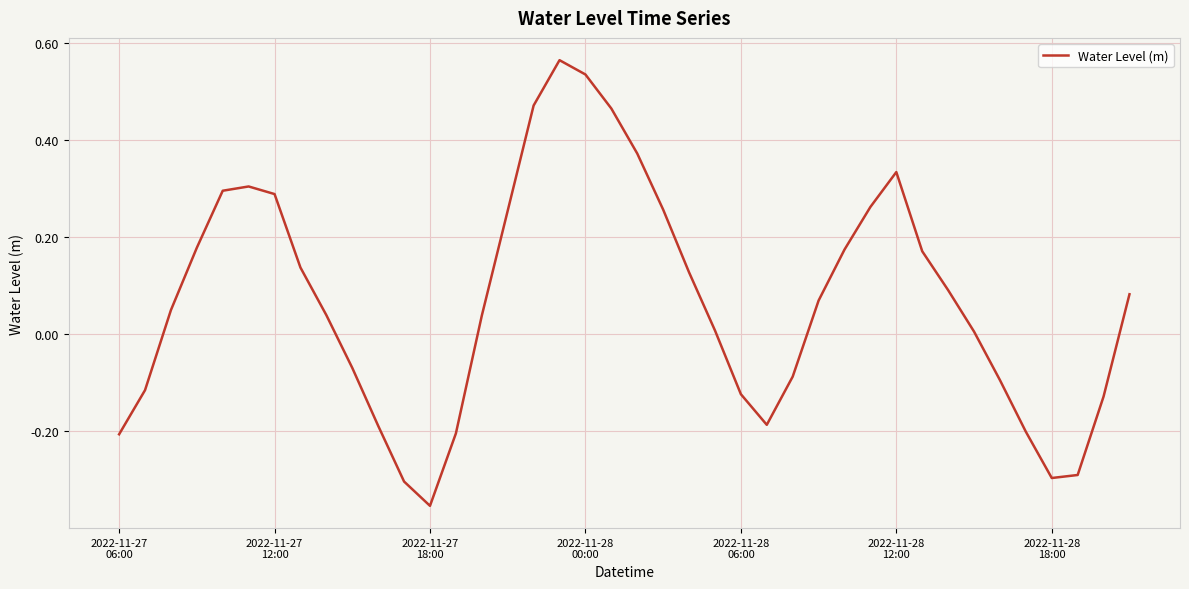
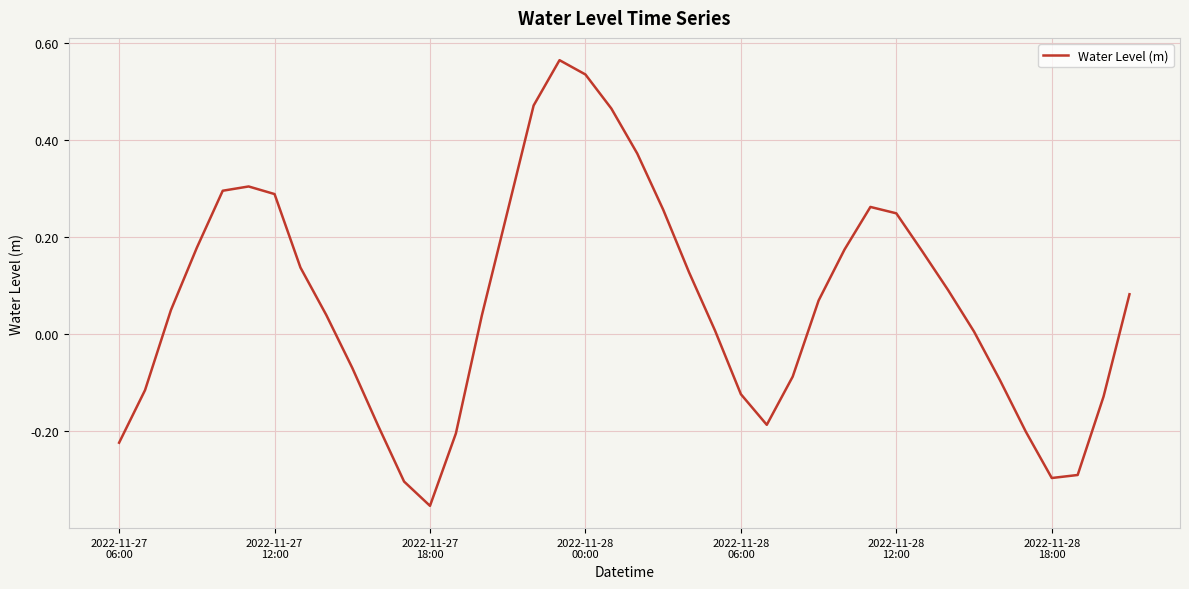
  {
-   "2022-11-27 06:00": -0.21,
+   "2022-11-27 06:00": -0.22,
    "2022-11-27 12:00": 0.29,
    "2022-11-27 18:00": -0.35,
    "2022-11-28 00:00": 0.53,
    "2022-11-28 06:00": -0.12,
-   "2022-11-28 12:00": 0.33,
+   "2022-11-28 12:00": 0.25,
    "2022-11-28 18:00": -0.30
  }
